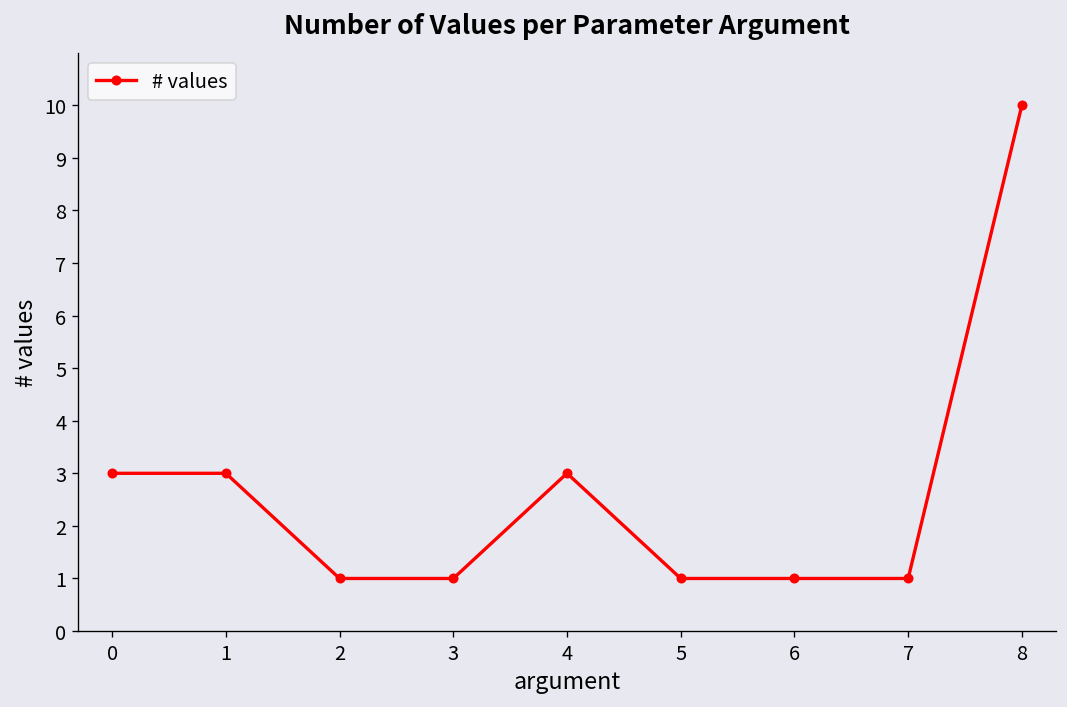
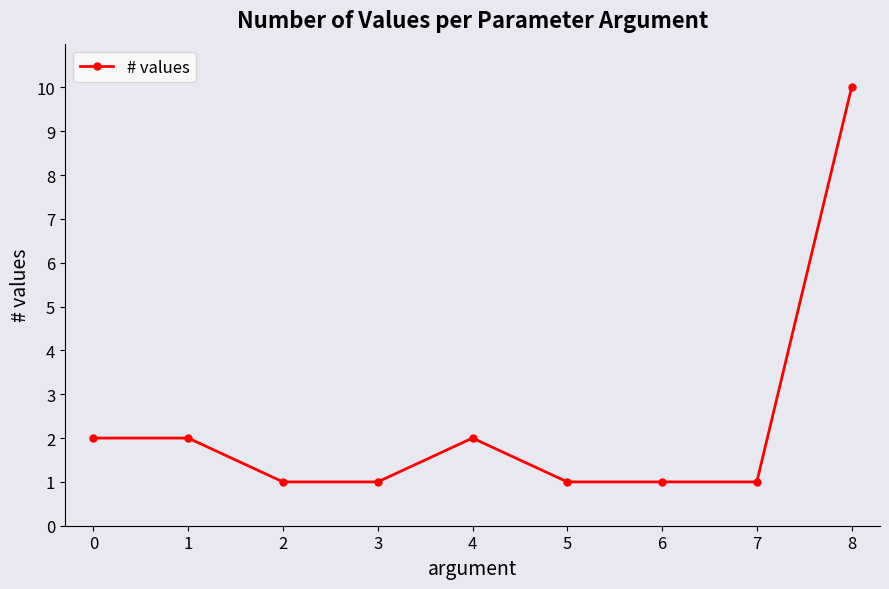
  {
-   "0": 3,
-   "1": 3,
+   "0": 2,
+   "1": 2,
    "2": 1,
    "3": 1,
-   "4": 3,
+   "4": 2,
    "5": 1,
    "6": 1,
    "7": 1,
    "8": 10
  }
